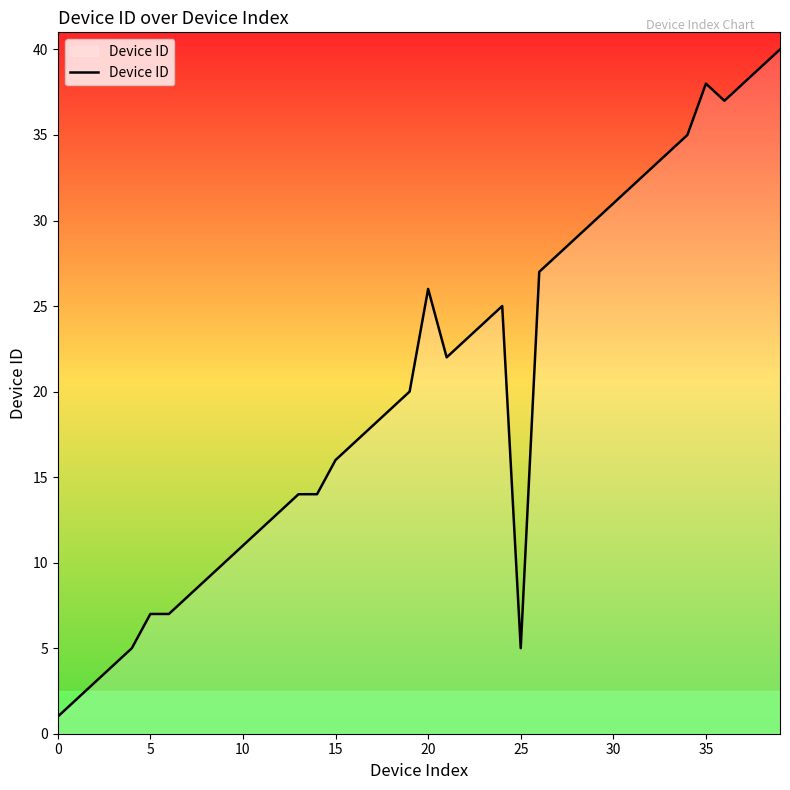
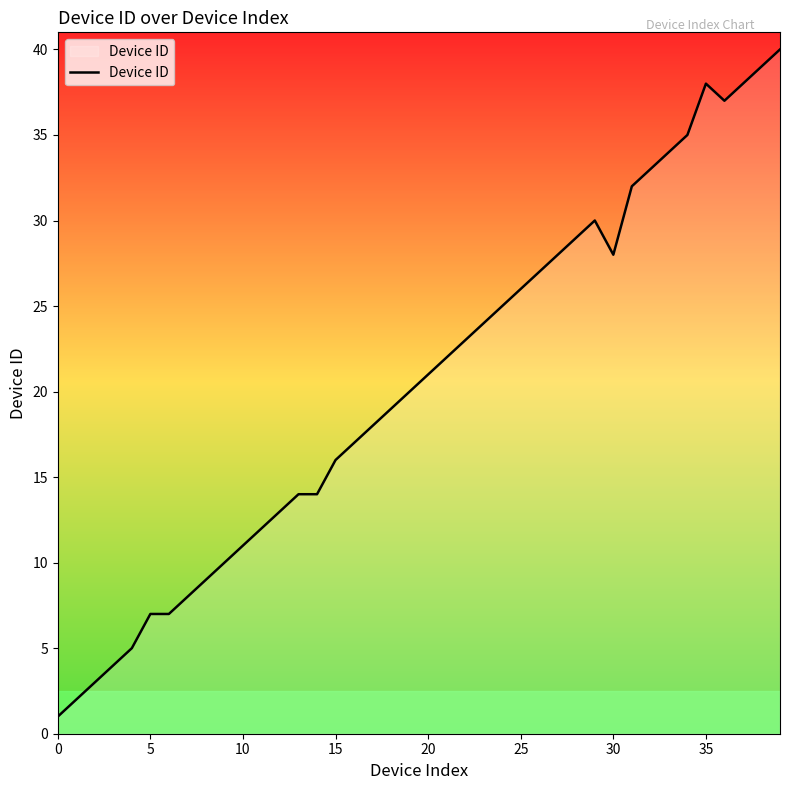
  {
    "5": 7,
    "10": 11,
    "15": 16,
-   "20": 26,
-   "25": 5,
-   "30": 31,
+   "20": 21,
+   "25": 26,
+   "30": 28,
    "35": 38
  }
